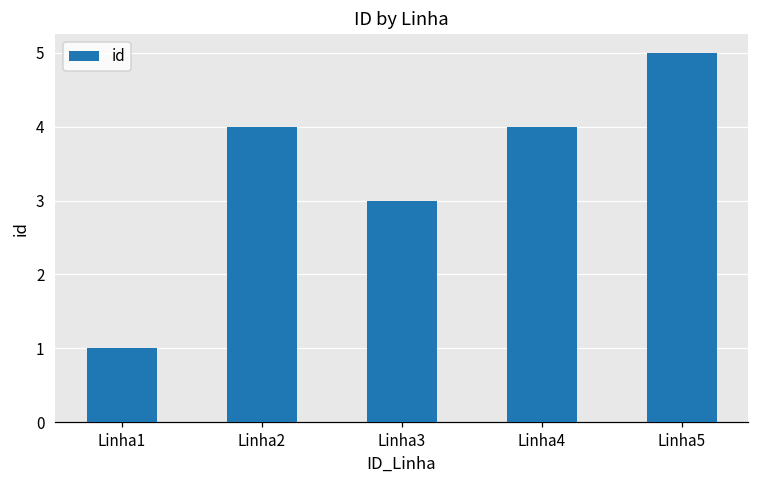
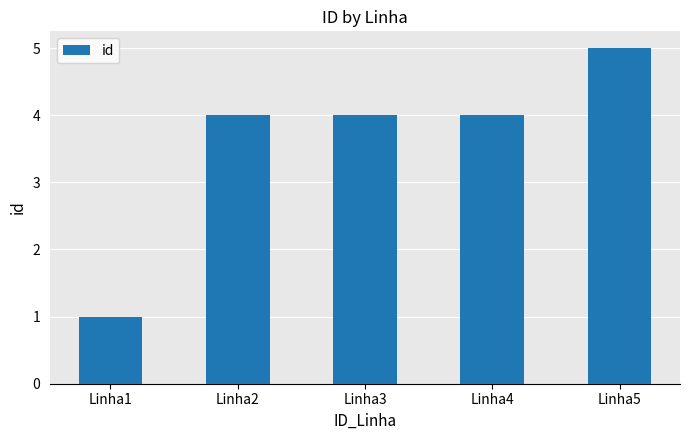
  {
    "Linha1": 1,
    "Linha2": 4,
-   "Linha3": 3,
+   "Linha3": 4,
    "Linha4": 4,
    "Linha5": 5
  }
